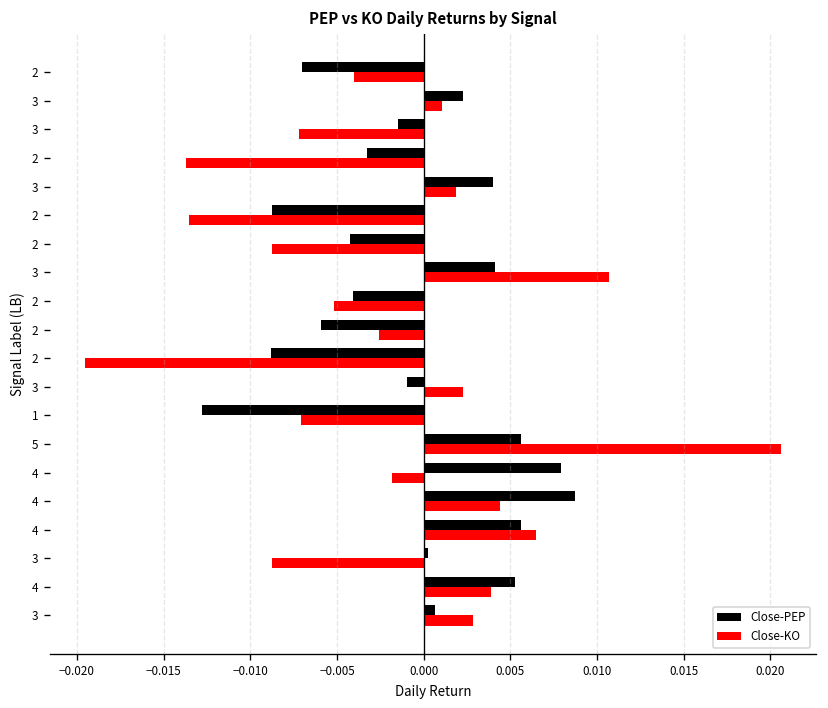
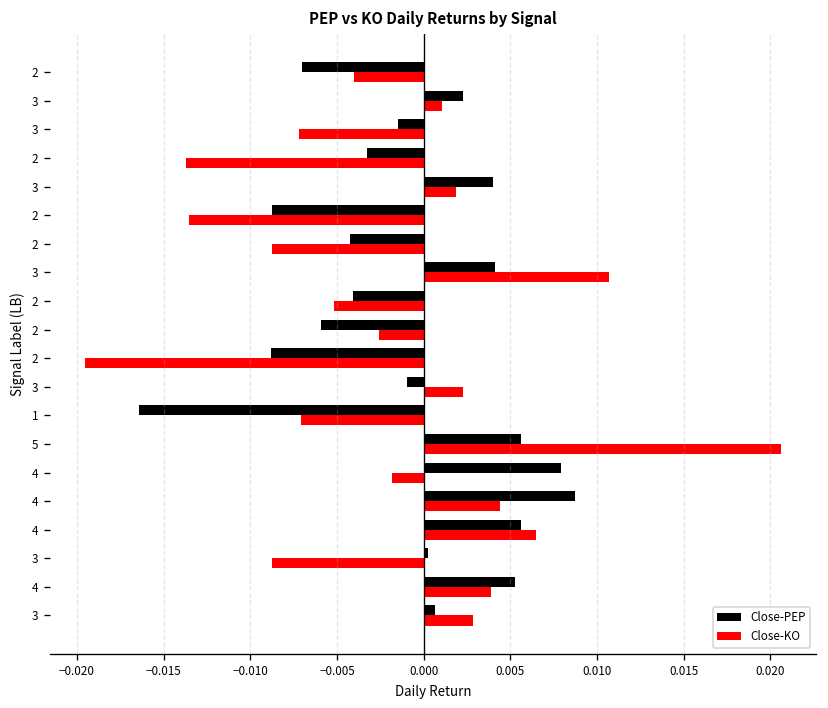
  {
    "Close-PEP": {
-     "1": -0.0128,
+     "1": -0.0164,
      "5": 0.0056
    },
    "Close-KO": {
      "1": -0.0071,
      "5": 0.0206
    }
  }
